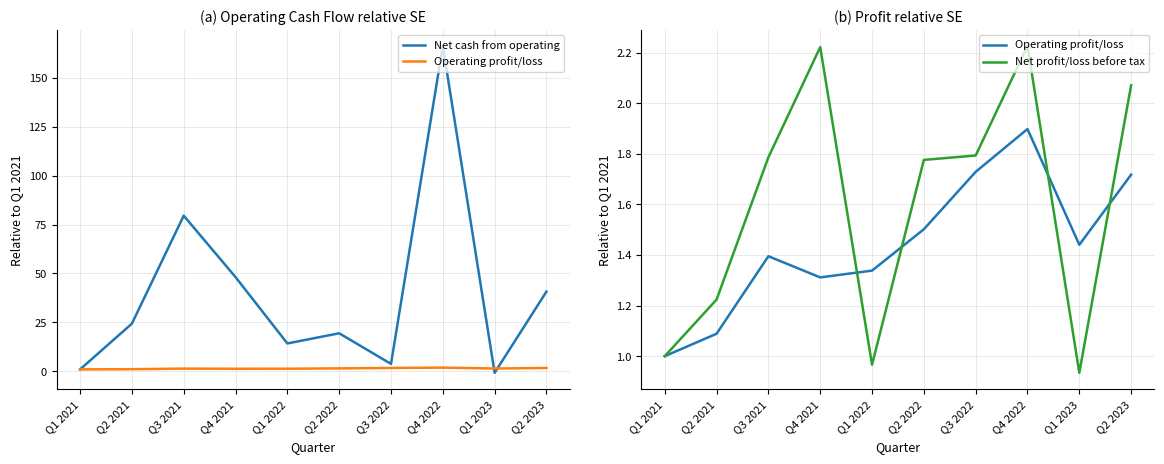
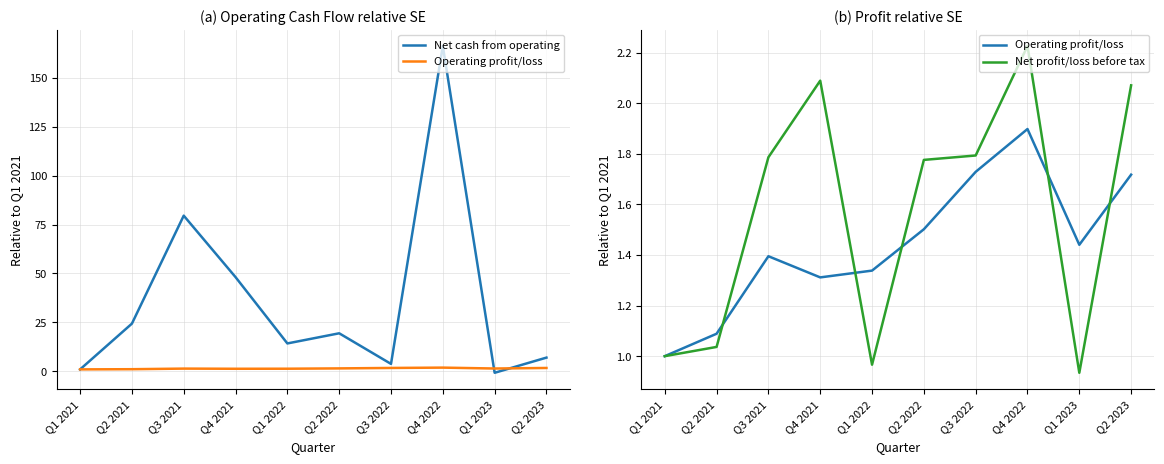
  {
    "(a) Operating Cash Flow relative SE": {
      "Net cash from operating": {
        "Q2 2021": 24,
        "Q3 2021": 80,
        "Q4 2021": 48,
        "Q1 2022": 14,
        "Q2 2022": 19,
        "Q3 2022": 4,
        "Q1 2023": -1,
-       "Q2 2023": 41
+       "Q2 2023": 7
      }
    },
    "(b) Profit relative SE": {
      "Operating profit/loss": {
        "Q2 2021": 1.09,
        "Q3 2021": 1.40,
        "Q4 2021": 1.31,
        "Q1 2022": 1.34,
        "Q2 2022": 1.50,
        "Q3 2022": 1.73,
        "Q4 2022": 1.90,
        "Q1 2023": 1.44,
        "Q2 2023": 1.72
      },
      "Net profit/loss before tax": {
-       "Q2 2021": 1.22,
+       "Q2 2021": 1.04,
        "Q3 2021": 1.79,
-       "Q4 2021": 2.22,
+       "Q4 2021": 2.09,
        "Q1 2022": 0.97,
        "Q2 2022": 1.78,
        "Q3 2022": 1.79,
        "Q1 2023": 0.93,
        "Q2 2023": 2.07
      }
    }
  }
